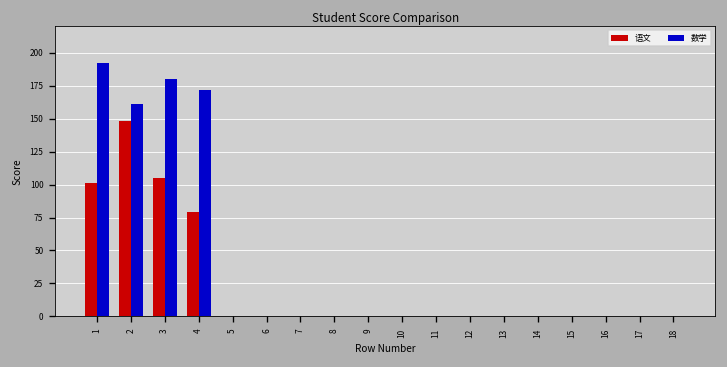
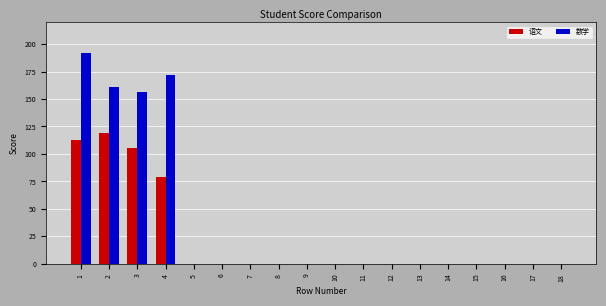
  {
    "语文": {
-     "1": 101,
-     "2": 148,
+     "1": 113,
+     "2": 119,
      "3": 105,
      "4": 79,
      "5": 0,
      "6": 0,
      "7": 0,
      "8": 0,
      "9": 0,
      "10": 0,
      "11": 0,
      "12": 0,
      "13": 0,
      "14": 0,
      "15": 0,
      "16": 0,
      "17": 0,
      "18": 0
    },
    "数学": {
      "1": 192,
      "2": 161,
-     "3": 180,
+     "3": 156,
      "4": 172,
      "5": 0,
      "6": 0,
      "7": 0,
      "8": 0,
      "9": 0,
      "10": 0,
      "11": 0,
      "12": 0,
      "13": 0,
      "14": 0,
      "15": 0,
      "16": 0,
      "17": 0,
      "18": 0
    }
  }
